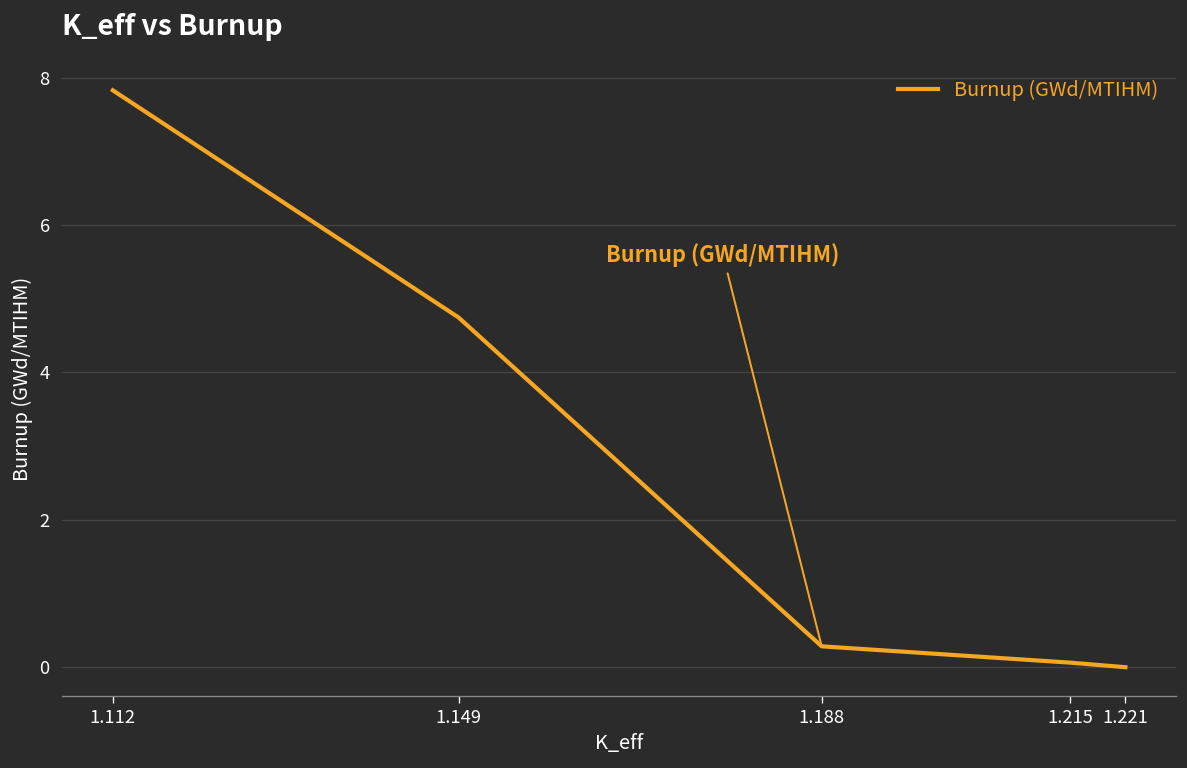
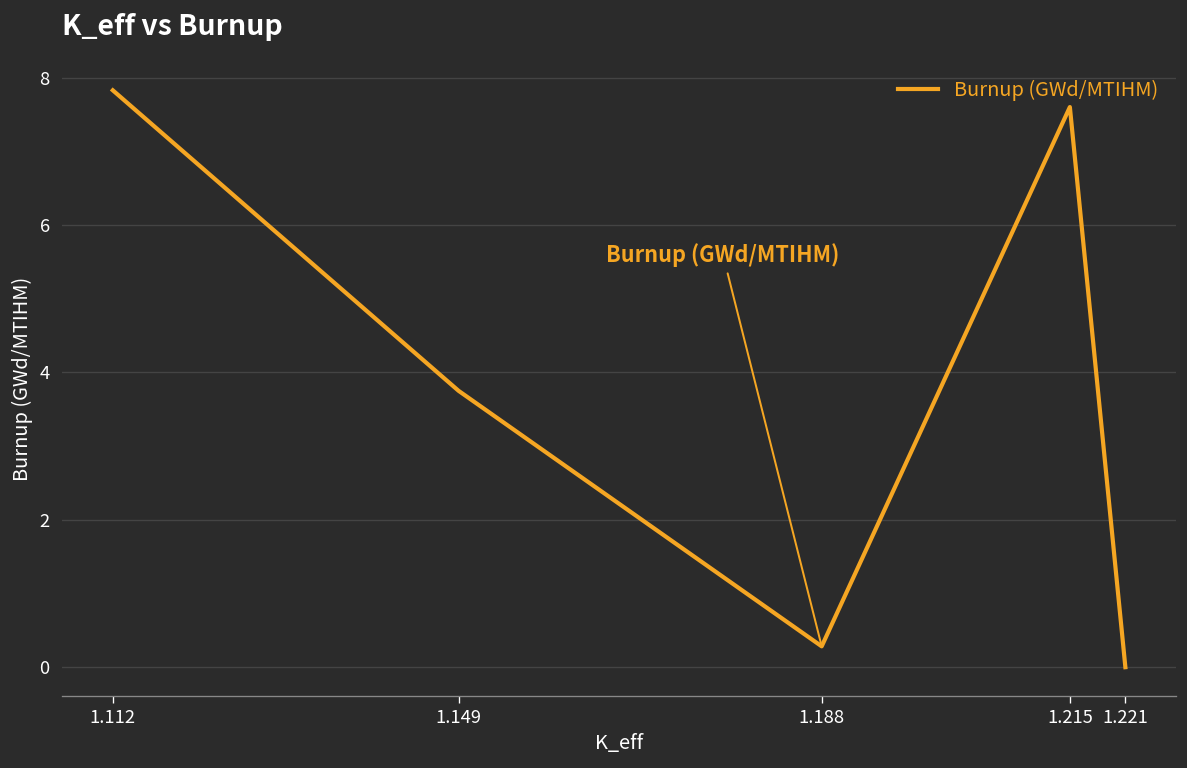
  {
    "1.112": 7.8,
-   "1.149": 4.7,
+   "1.149": 3.8,
    "1.188": 0.3,
-   "1.215": 0.1,
+   "1.215": 7.6,
    "1.221": 0.0
  }
